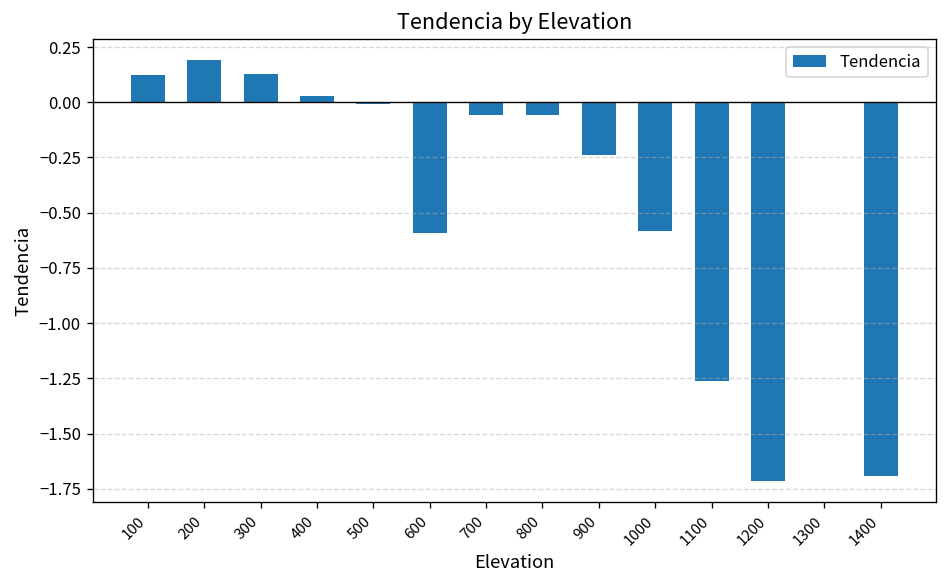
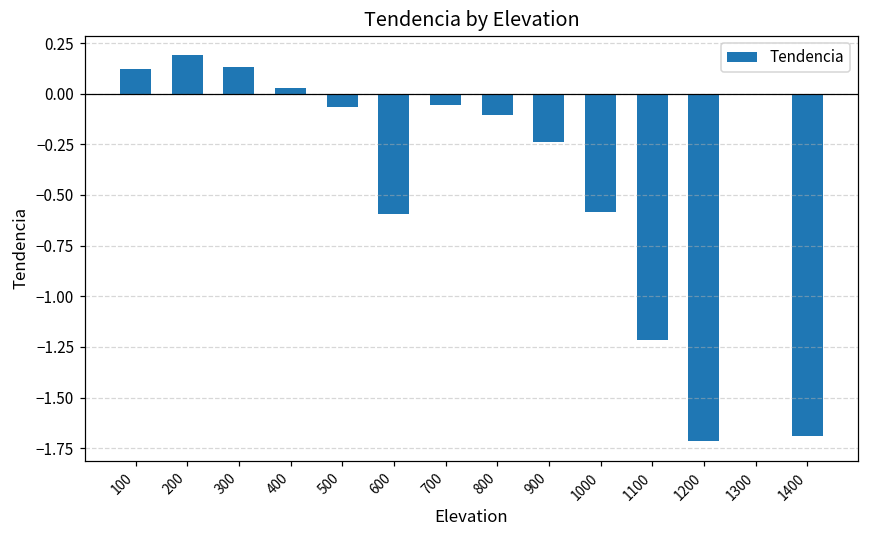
  {
    "100": 0.12,
    "200": 0.19,
    "300": 0.13,
    "400": 0.03,
-   "500": -0.01,
+   "500": -0.07,
    "600": -0.59,
    "700": -0.06,
-   "800": -0.06,
+   "800": -0.11,
    "900": -0.24,
    "1000": -0.58,
-   "1100": -1.26,
+   "1100": -1.22,
    "1200": -1.72,
    "1300": 0.00,
    "1400": -1.69
  }
